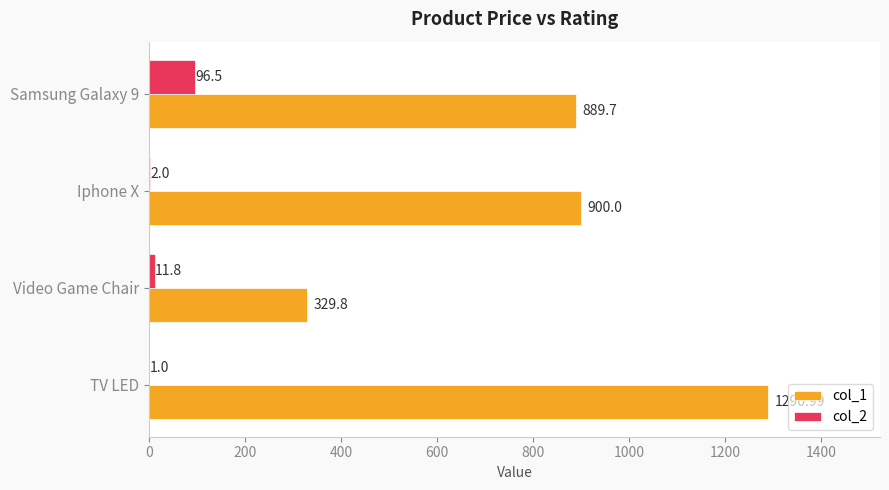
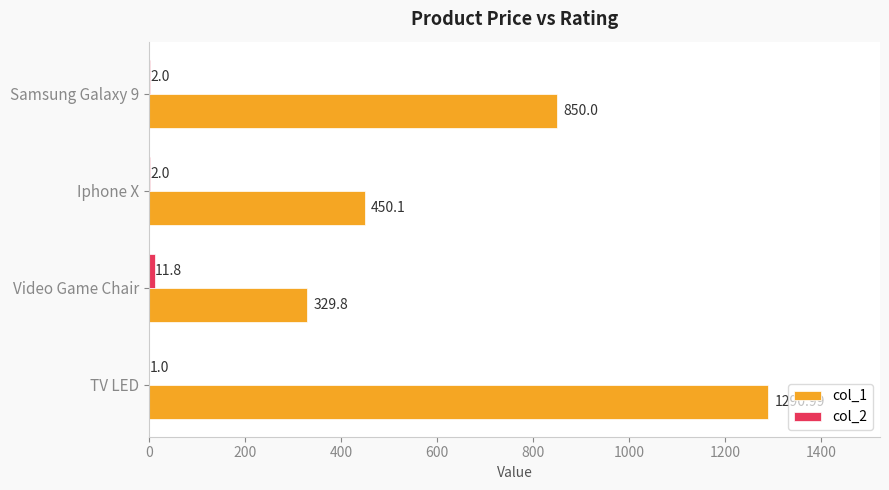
  {
    "col_1": {
-     "Samsung Galaxy 9": 889.7,
-     "Iphone X": 900.0,
+     "Samsung Galaxy 9": 850.0,
+     "Iphone X": 450.1,
      "Video Game Chair": 329.8
    },
    "col_2": {
-     "Samsung Galaxy 9": 96.5,
+     "Samsung Galaxy 9": 2.0,
      "Iphone X": 2.0,
      "Video Game Chair": 11.8,
      "TV LED": 1.0
    }
  }
